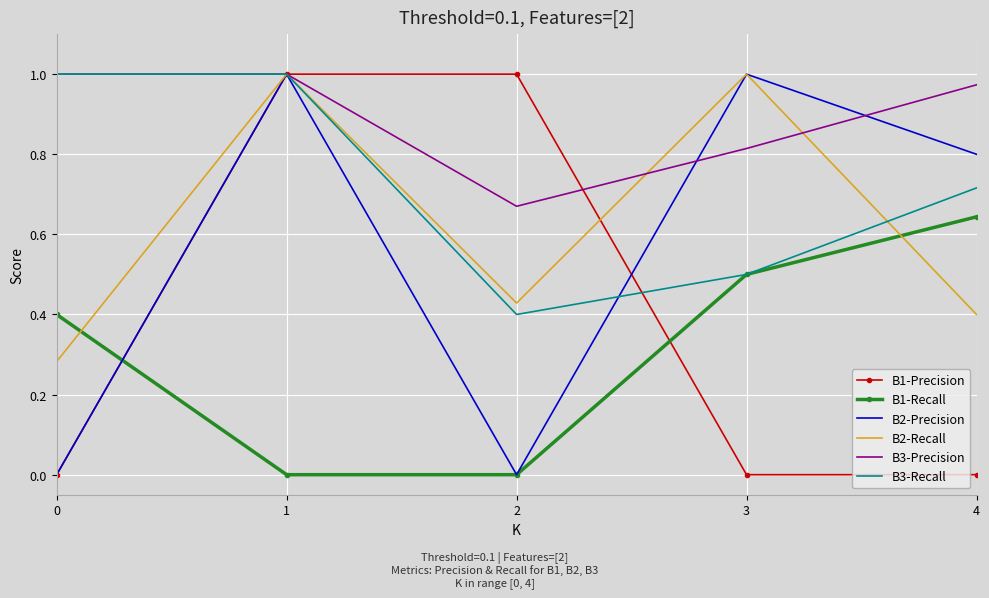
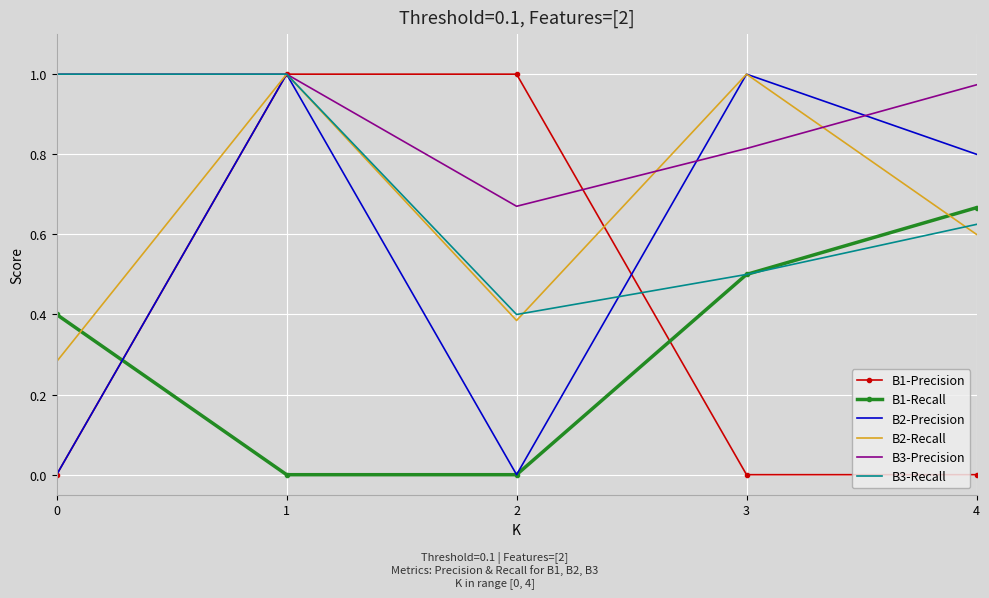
  {
    "B1-Precision": {
      "2": 1.00,
      "3": 0.00,
      "4": 0.00
    },
    "B1-Recall": {
      "0": 0.40,
      "1": 0.00,
-     "4": 0.64
+     "4": 0.67
    },
    "B2-Precision": {
      "4": 0.80
    },
    "B2-Recall": {
      "0": 0.28,
-     "2": 0.43,
-     "4": 0.4
+     "2": 0.39,
+     "4": 0.6
    },
    "B3-Precision": {
      "2": 0.67,
      "3": 0.81,
      "4": 0.97
    },
    "B3-Recall": {
      "2": 0.40,
-     "4": 0.72
+     "4": 0.63
    }
  }
